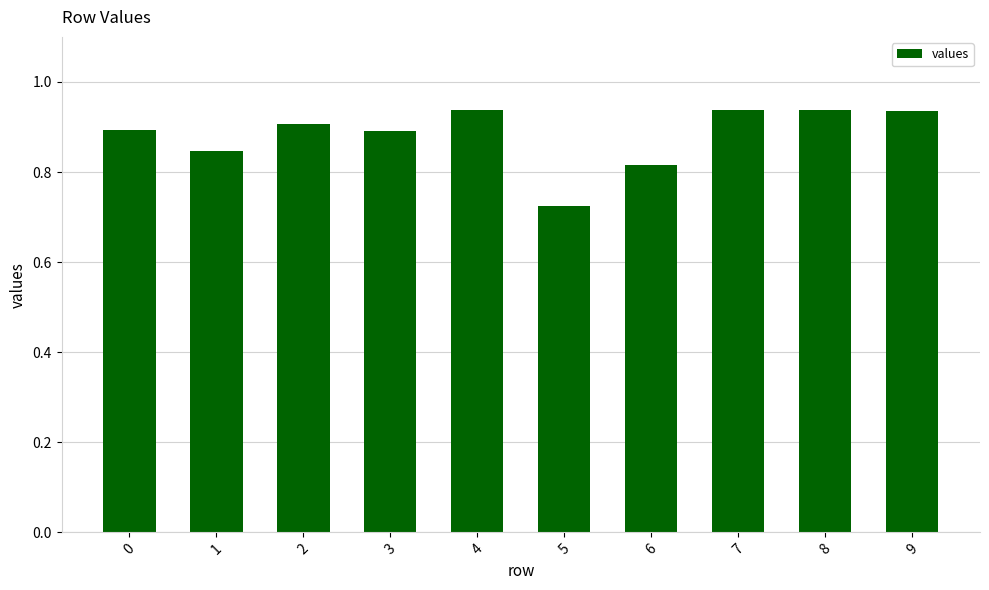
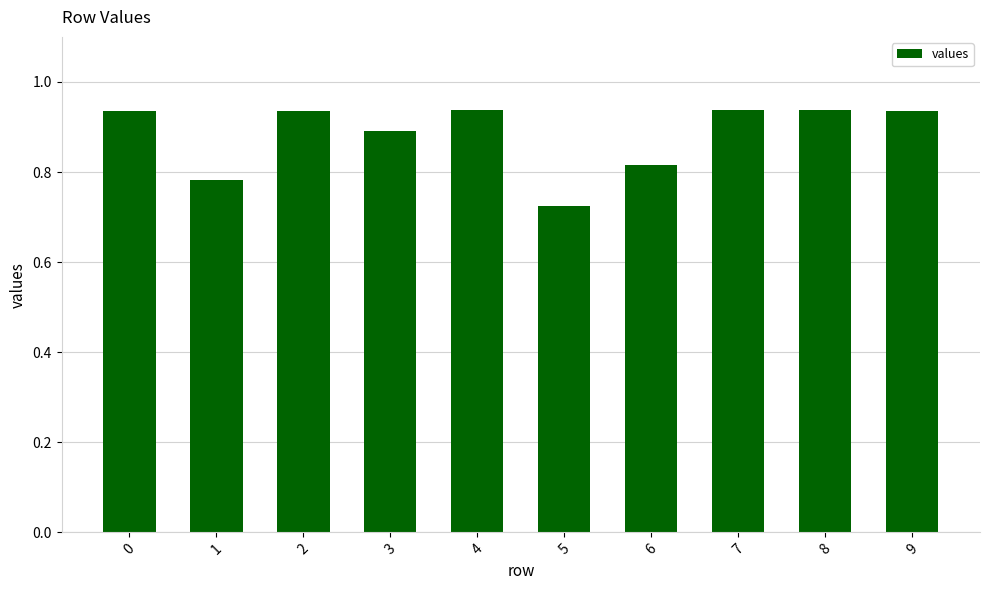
  {
-   "0": 0.89,
-   "1": 0.85,
-   "2": 0.91,
+   "0": 0.94,
+   "1": 0.78,
+   "2": 0.94,
    "3": 0.89,
    "4": 0.94,
    "5": 0.72,
    "6": 0.82,
    "7": 0.94,
    "8": 0.94,
    "9": 0.93
  }
